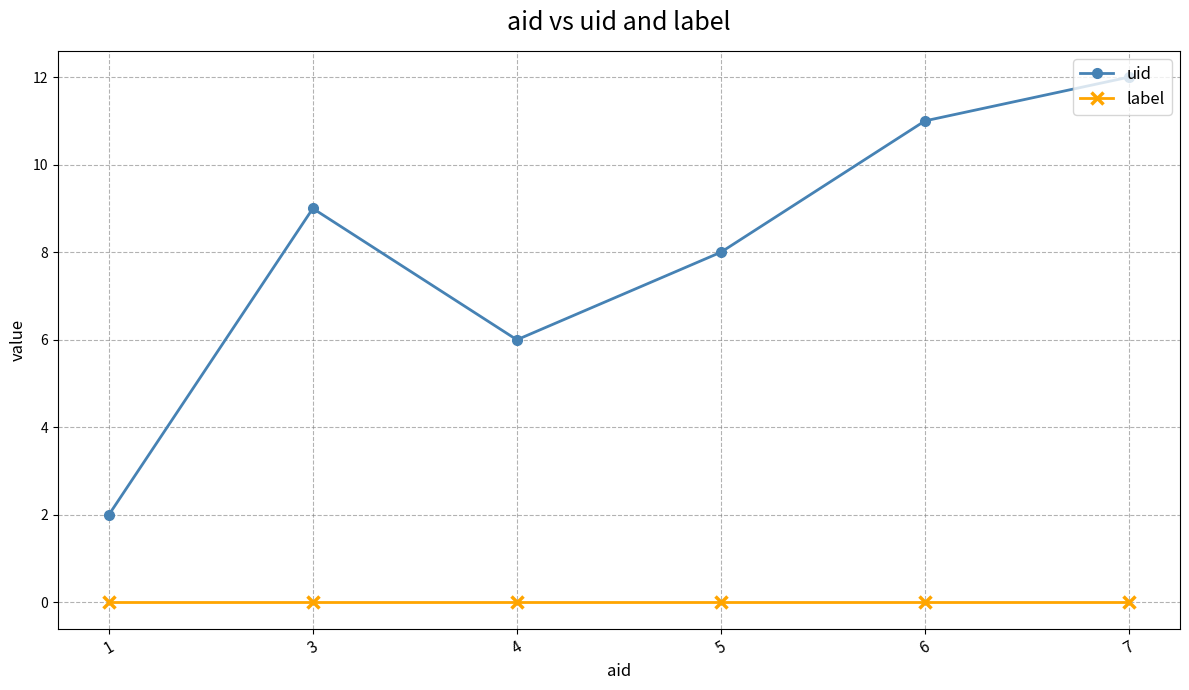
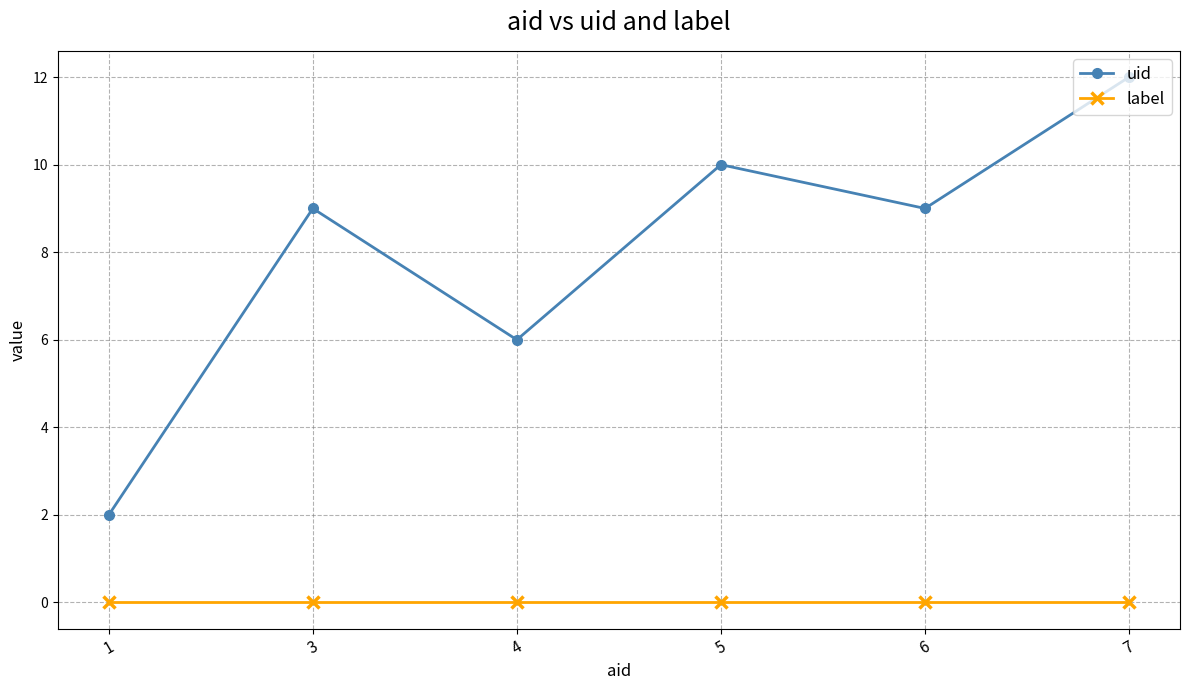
  {
    "uid": {
      "1": 2,
      "3": 9,
      "4": 6,
-     "5": 8,
-     "6": 11
+     "5": 10,
+     "6": 9
    },
    "label": {
      "1": 0,
      "3": 0,
      "4": 0,
      "5": 0,
      "6": 0,
      "7": 0
    }
  }
